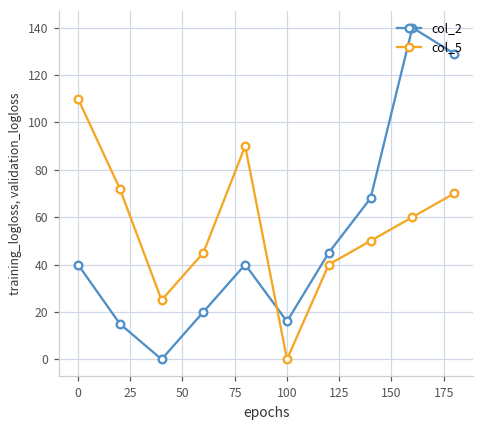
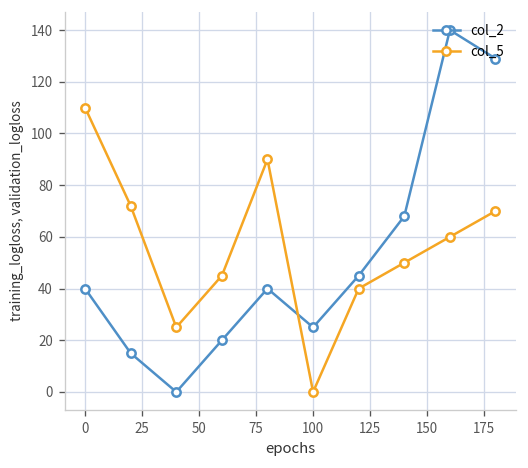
  {
    "col_2": {
      "0": 40,
-     "100": 16
+     "100": 25
    },
    "col_5": {
      "0": 110,
      "100": 0
    }
  }
